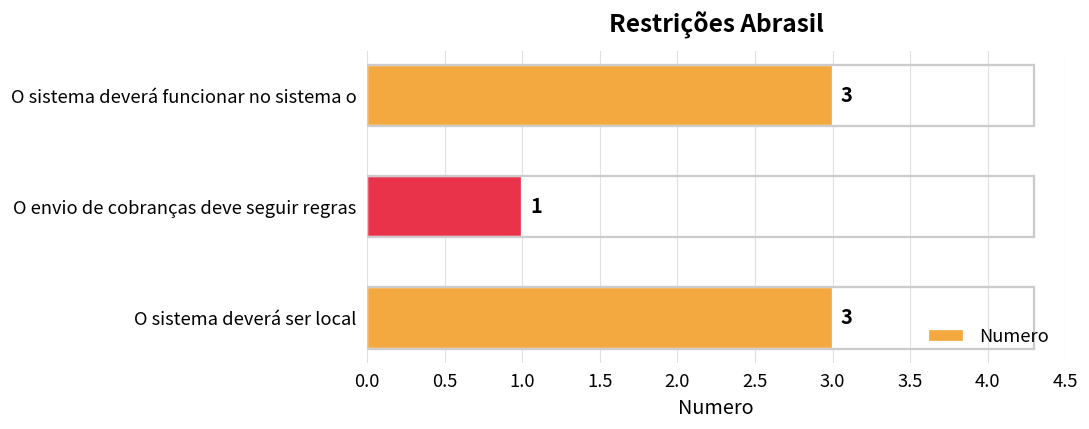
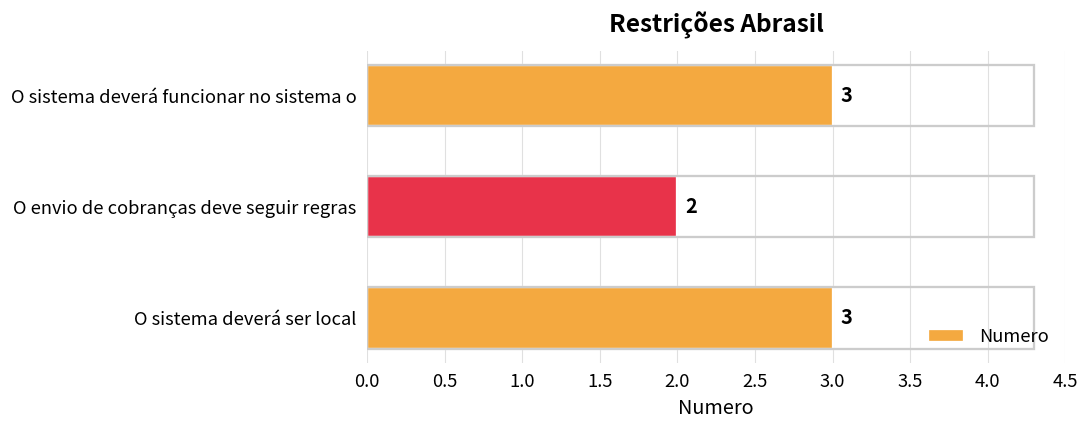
  {
    "O sistema deverá funcionar no sistema o": 3,
-   "O envio de cobranças deve seguir regras": 1,
+   "O envio de cobranças deve seguir regras": 2,
    "O sistema deverá ser local": 3
  }
